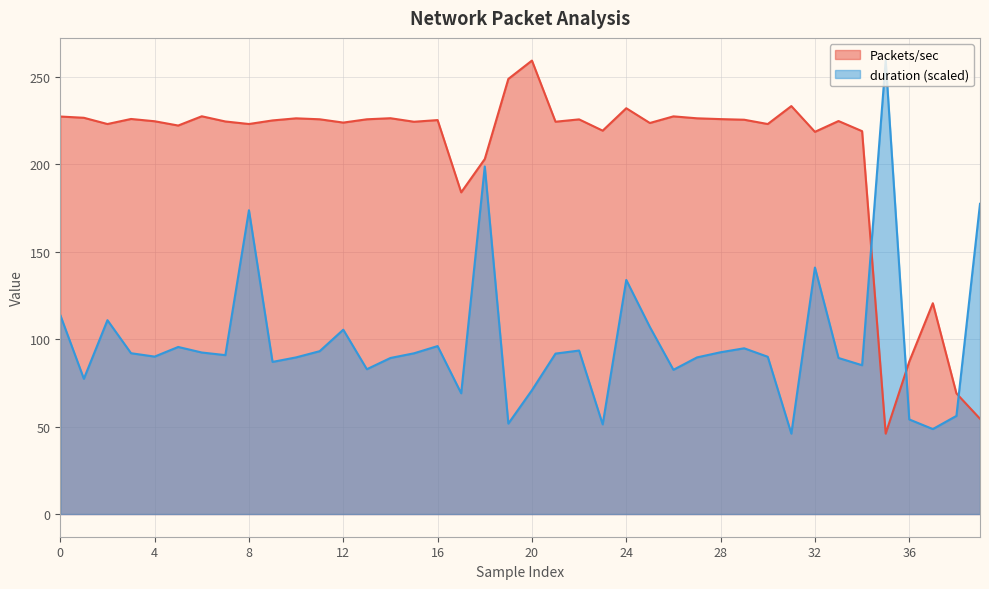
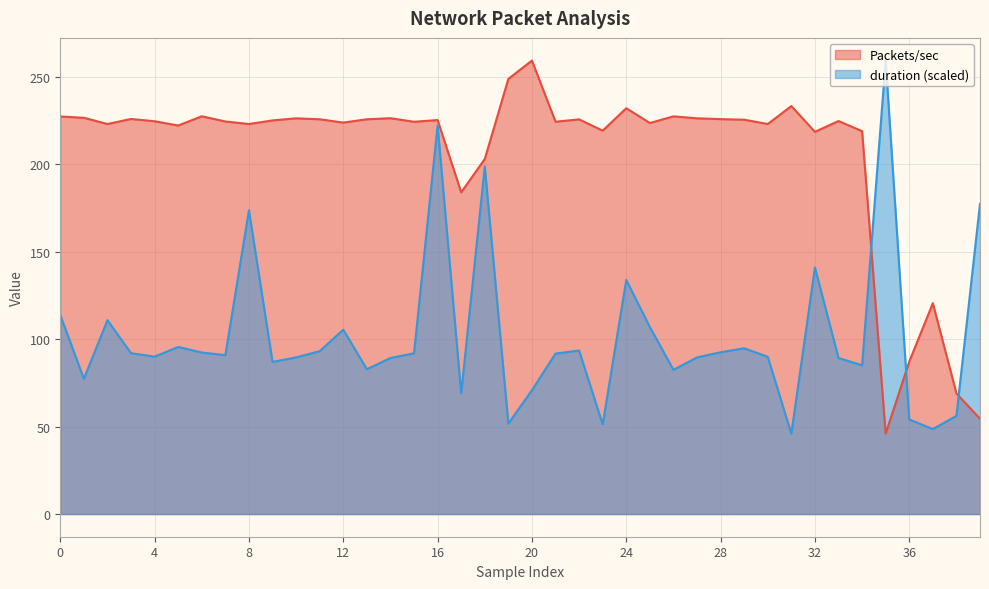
  {
    "Packets/sec": {
      "0": 227,
      "4": 225,
      "8": 223,
      "12": 224,
      "16": 225,
      "20": 259,
      "24": 232,
      "28": 226,
      "32": 219,
      "36": 87
    },
    "duration (scaled)": {
      "0": 114,
      "4": 90,
      "8": 174,
      "12": 105,
-     "16": 96,
+     "16": 222,
      "20": 71,
      "24": 134,
      "28": 92,
      "32": 141,
      "36": 54
    }
  }
